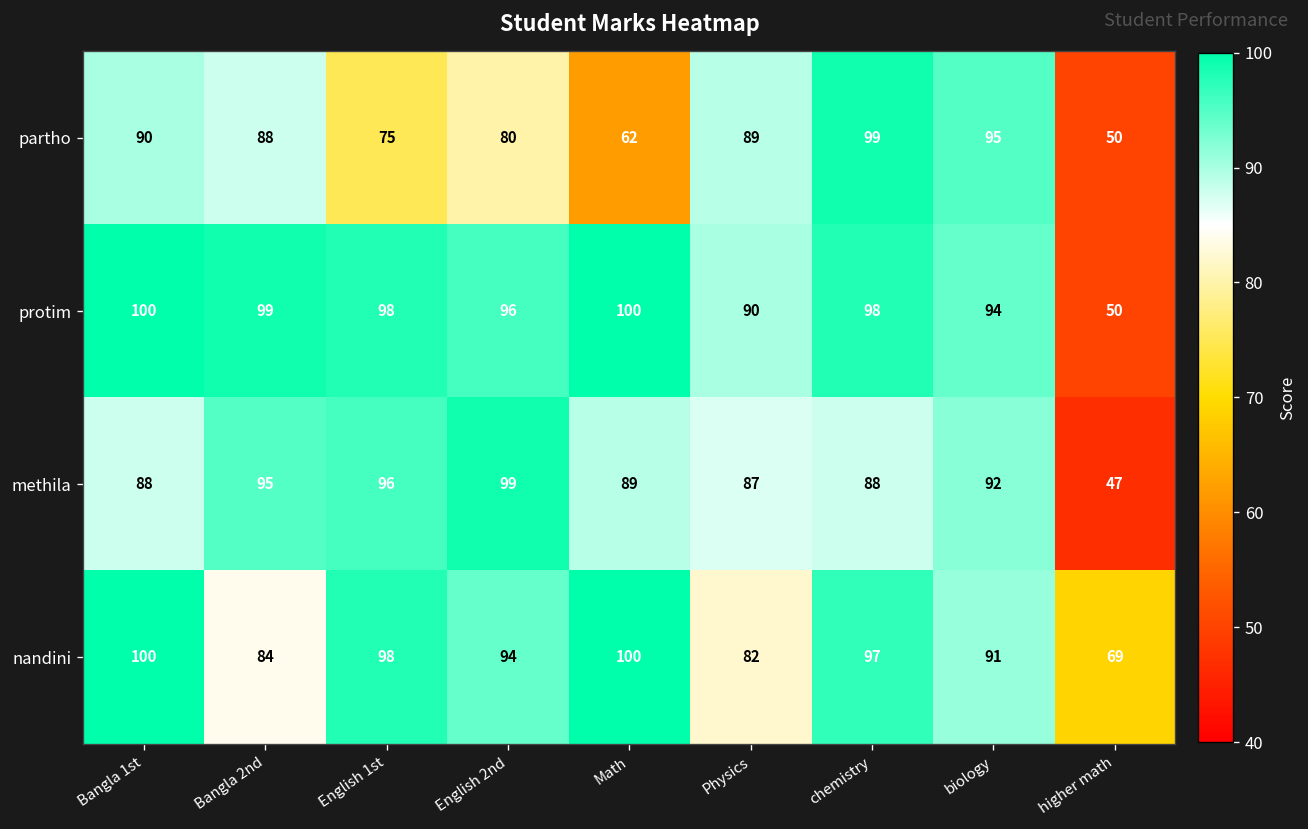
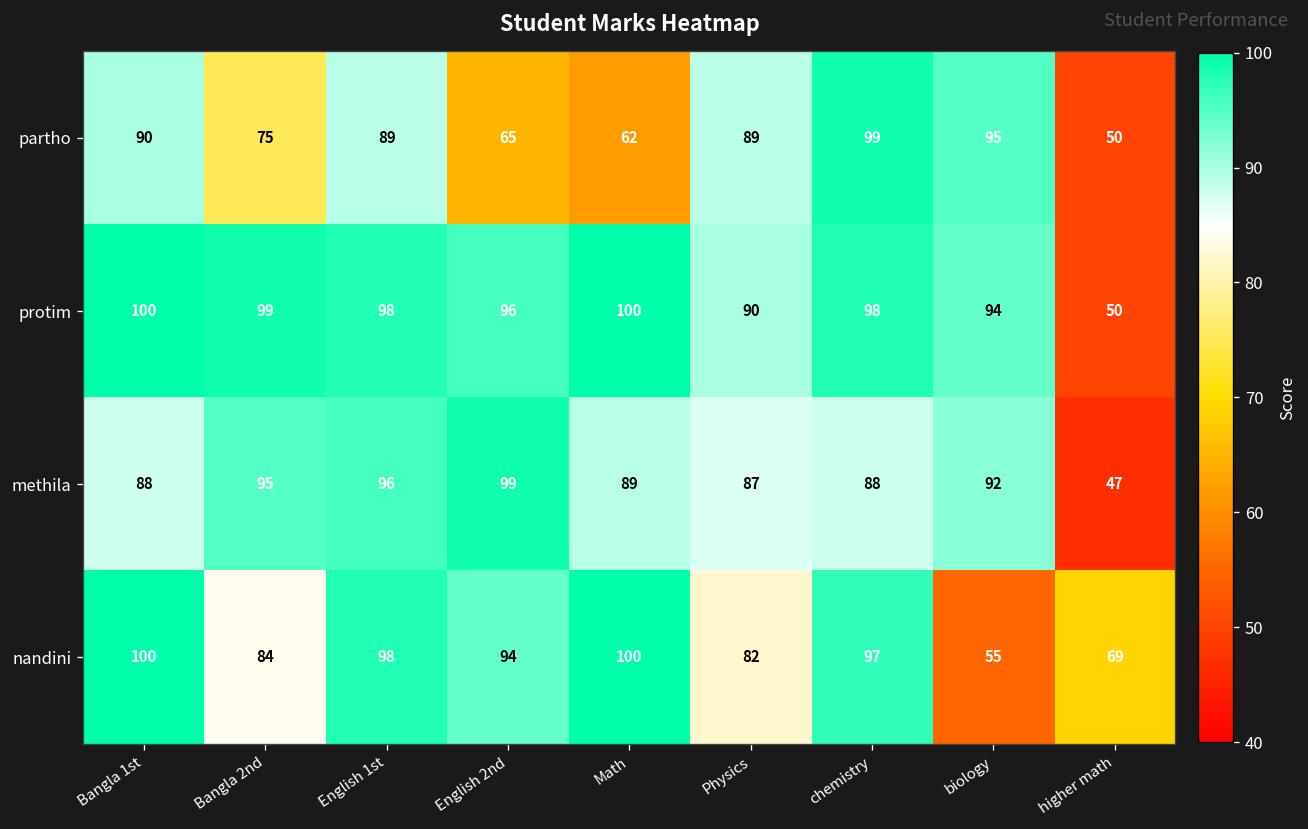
  {
    "partho": {
      "Bangla 1st": 90,
-     "Bangla 2nd": 88,
-     "English 1st": 75,
-     "English 2nd": 80,
+     "Bangla 2nd": 75,
+     "English 1st": 89,
+     "English 2nd": 65,
      "Math": 62,
      "Physics": 89,
      "chemistry": 99,
      "biology": 95,
      "higher math": 50
    },
    "protim": {
      "Bangla 1st": 100,
      "Bangla 2nd": 99,
      "English 1st": 98,
      "English 2nd": 96,
      "Math": 100,
      "Physics": 90,
      "chemistry": 98,
      "biology": 94,
      "higher math": 50
    },
    "methila": {
      "Bangla 1st": 88,
      "Bangla 2nd": 95,
      "English 1st": 96,
      "English 2nd": 99,
      "Math": 89,
      "Physics": 87,
      "chemistry": 88,
      "biology": 92,
      "higher math": 47
    },
    "nandini": {
      "Bangla 1st": 100,
      "Bangla 2nd": 84,
      "English 1st": 98,
      "English 2nd": 94,
      "Math": 100,
      "Physics": 82,
      "chemistry": 97,
-     "biology": 91,
+     "biology": 55,
      "higher math": 69
    }
  }
